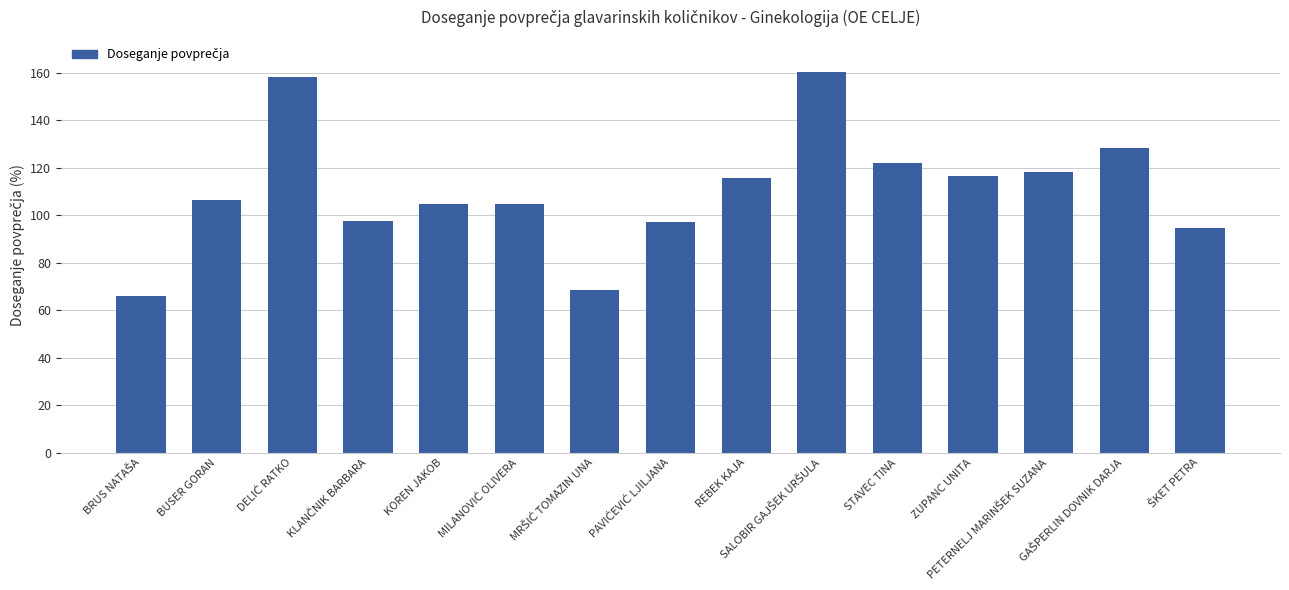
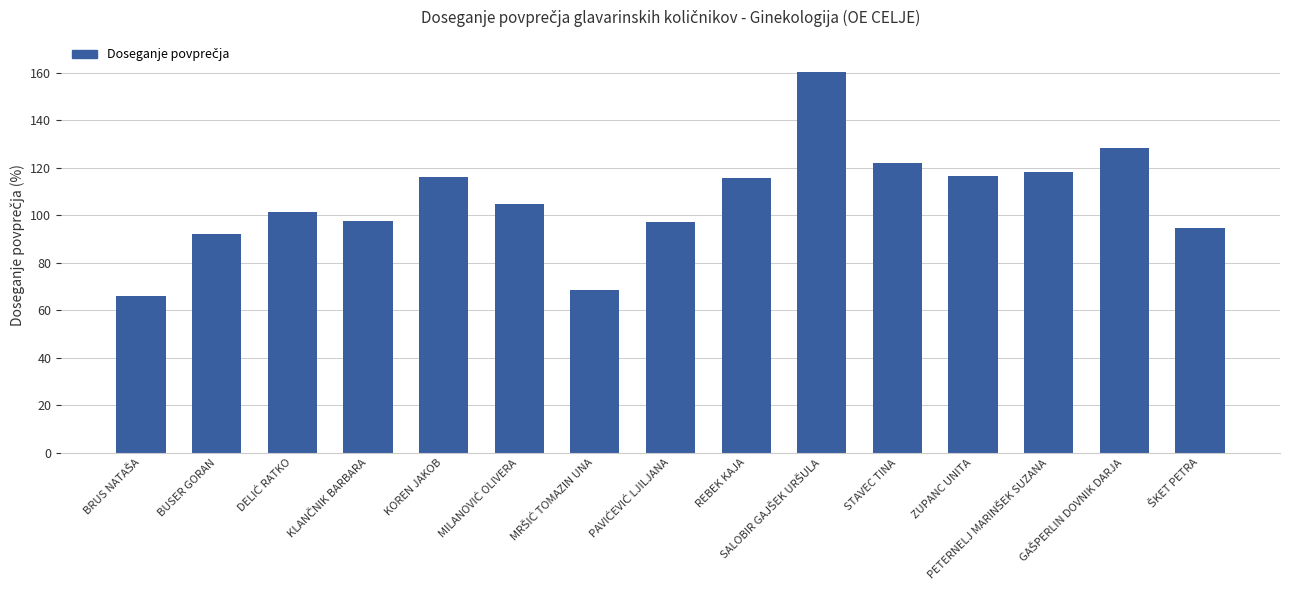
  {
    "BRUS NATAŠA": 66,
-   "BUSER GORAN": 106,
-   "DELIĆ RATKO": 158,
+   "BUSER GORAN": 92,
+   "DELIĆ RATKO": 101,
    "KLANČNIK BARBARA": 98,
-   "KOREN JAKOB": 105,
+   "KOREN JAKOB": 116,
    "MILANOVIĆ OLIVERA": 105,
    "MRŠIĆ TOMAZIN UNA": 69,
    "PAVIĆEVIĆ LJILJANA": 97,
    "REBEK KAJA": 116,
    "SALOBIR GAJŠEK URŠULA": 160,
    "STAVEC TINA": 122,
    "ZUPANC UNITA": 117,
    "PETERNELJ MARINŠEK SUZANA": 118,
    "GAŠPERLIN DOVNIK DARJA": 128,
    "ŠKET PETRA": 94
  }
